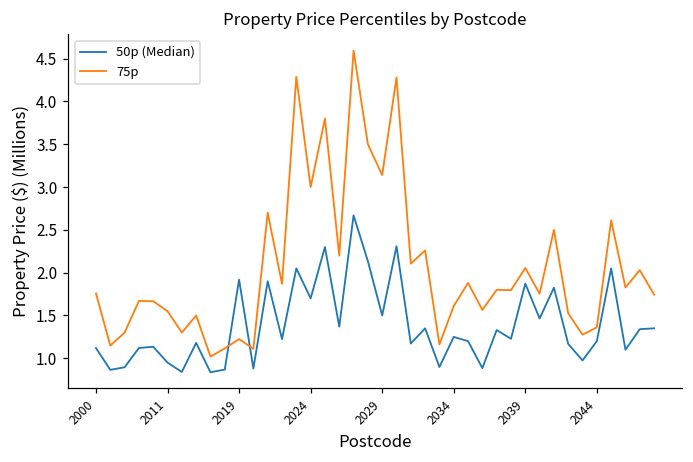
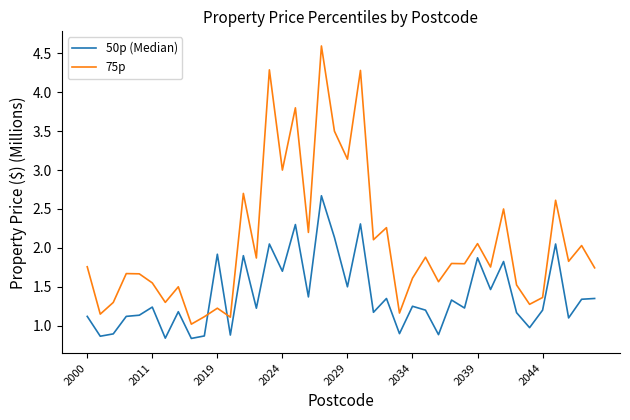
  {
    "50p (Median)": {
      "2000": 1.1,
-     "2011": 1.0,
+     "2011": 1.2,
      "2019": 1.9,
      "2024": 1.7,
      "2029": 1.5,
      "2034": 1.3,
      "2039": 1.9,
      "2044": 1.2
    },
    "75p": {
      "2000": 1.8,
      "2011": 1.6,
      "2019": 1.2,
      "2024": 3.0,
      "2029": 3.1,
      "2034": 1.6,
      "2039": 2.1,
      "2044": 1.4
    }
  }
